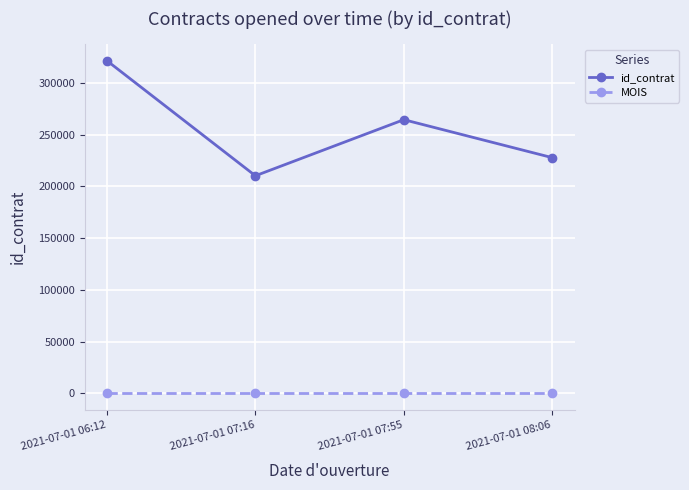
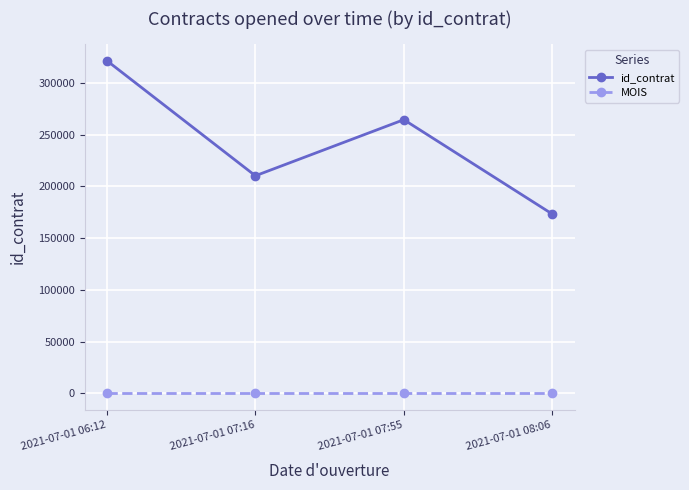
  {
    "id_contrat": {
      "2021-07-01 06:12": 321000,
      "2021-07-01 07:16": 210000,
      "2021-07-01 07:55": 264000,
-     "2021-07-01 08:06": 228000
+     "2021-07-01 08:06": 173000
    },
    "MOIS": {
      "2021-07-01 06:12": 0,
      "2021-07-01 07:16": 0,
      "2021-07-01 07:55": 0,
      "2021-07-01 08:06": 0
    }
  }
